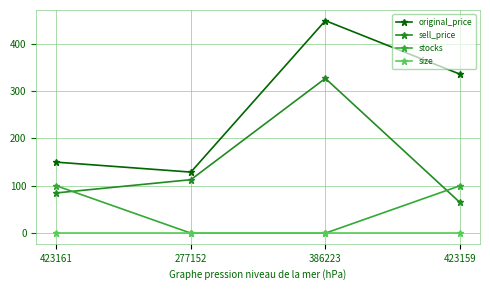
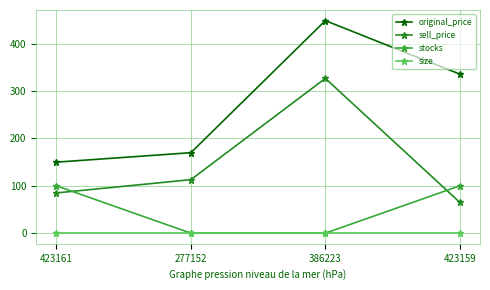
  {
    "original_price": {
      "423161": 150,
-     "277152": 130,
+     "277152": 170,
      "386223": 450,
      "423159": 340
    }
  }
